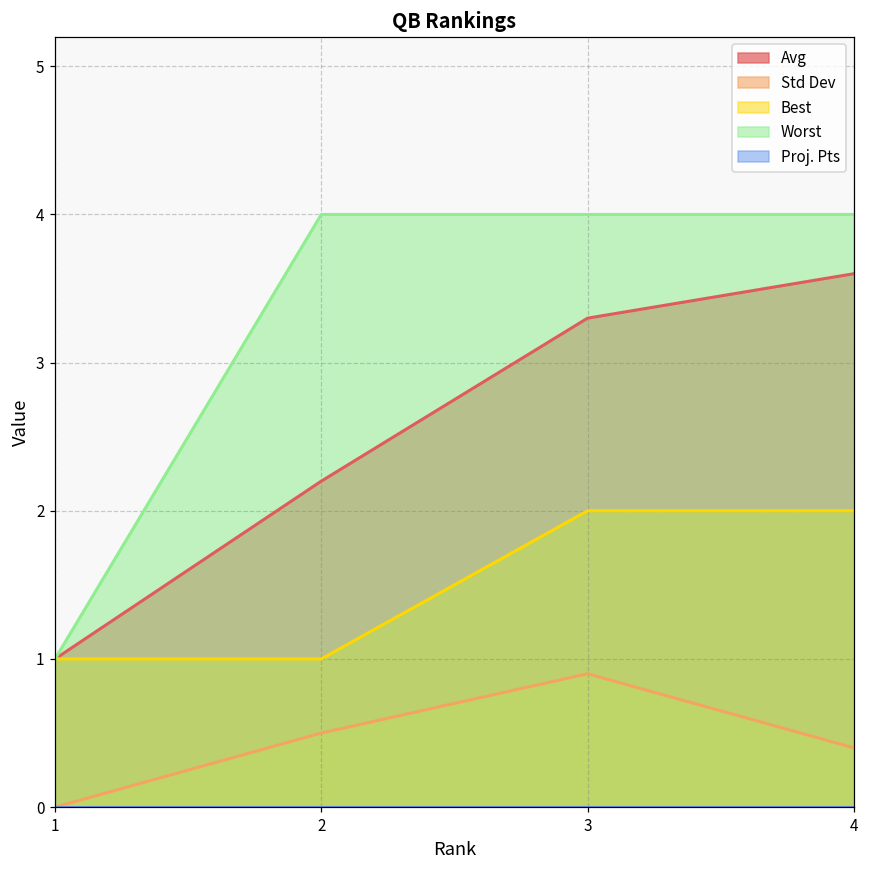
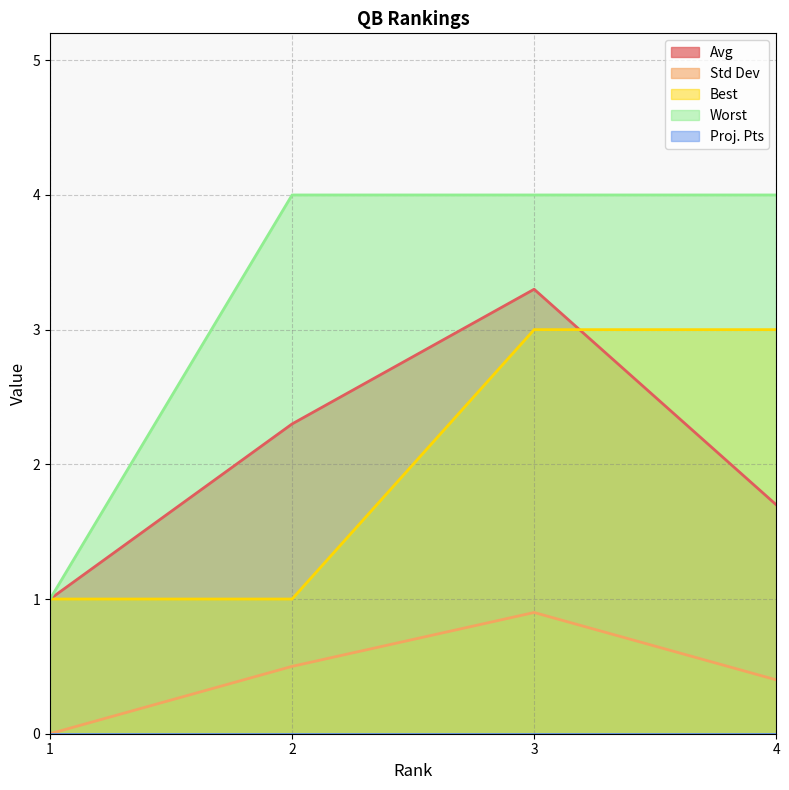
  {
    "Avg": {
-     "2": 2.2,
+     "2": 2.3,
      "3": 3.3,
-     "4": 3.6
+     "4": 1.7
    },
    "Std Dev": {
      "2": 0.5,
      "3": 0.9,
      "4": 0.4
    },
    "Best": {
      "2": 1,
-     "3": 2,
-     "4": 2
+     "3": 3,
+     "4": 3
    },
    "Worst": {
      "2": 4.0,
      "3": 4.0,
      "4": 4.0
    },
    "Proj. Pts": {
      "2": 0.0,
      "3": 0.0,
      "4": 0.0
    }
  }
